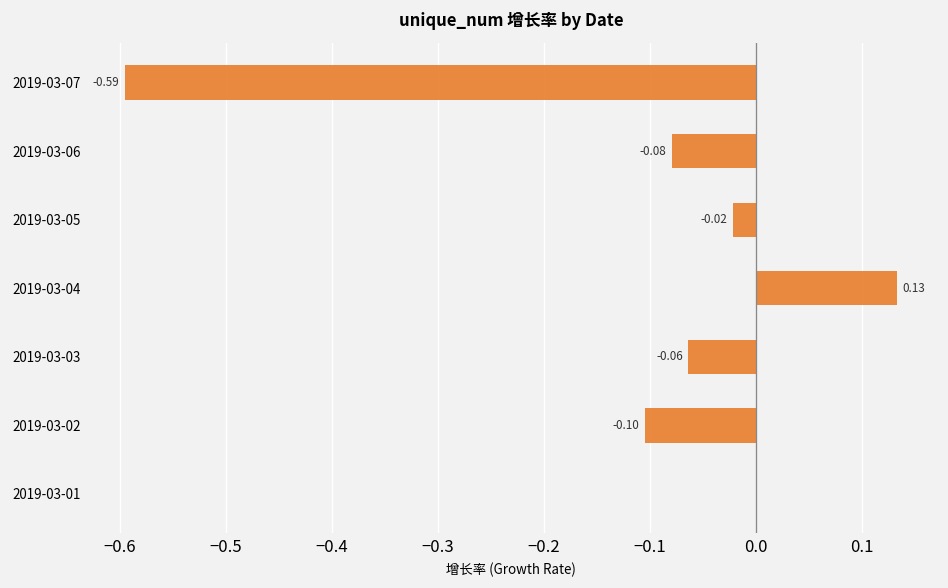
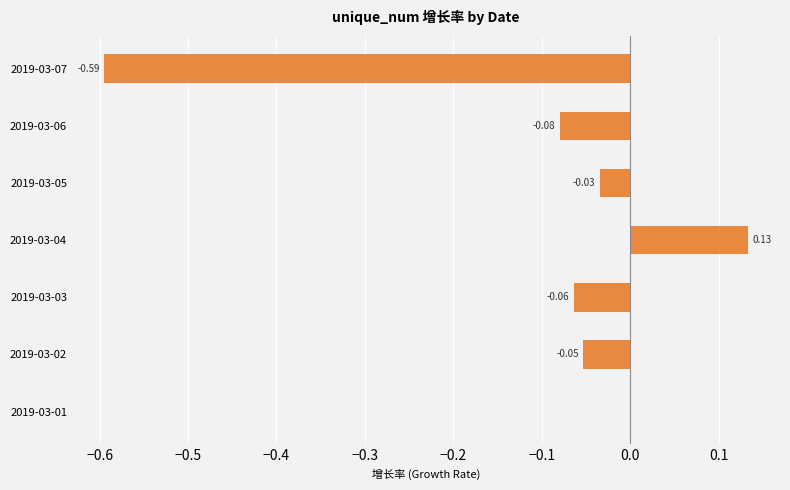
  {
    "2019-03-07": -0.59,
    "2019-03-06": -0.08,
-   "2019-03-05": -0.02,
+   "2019-03-05": -0.03,
    "2019-03-04": 0.13,
    "2019-03-03": -0.06,
-   "2019-03-02": -0.10
+   "2019-03-02": -0.05
  }
